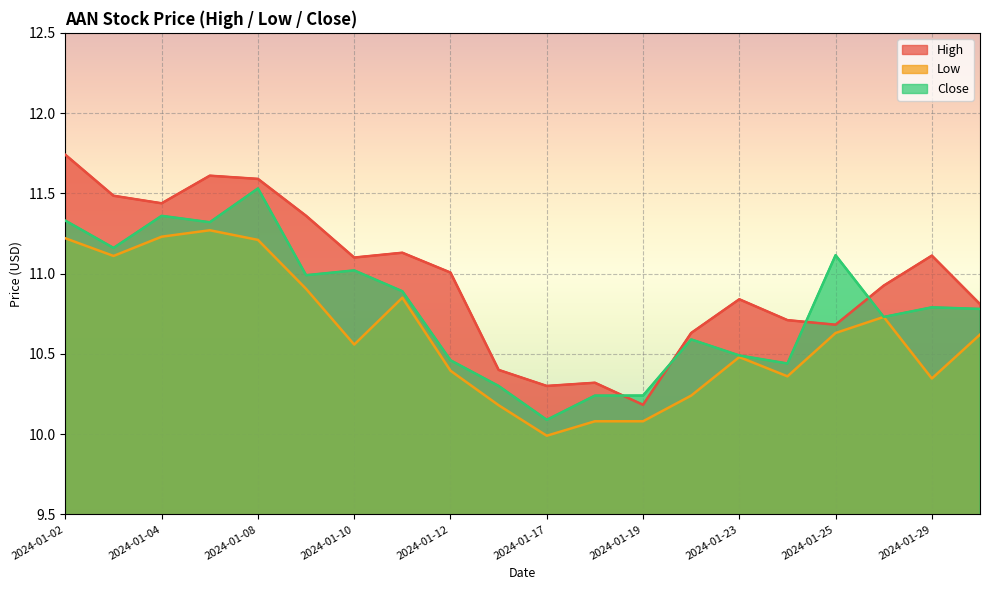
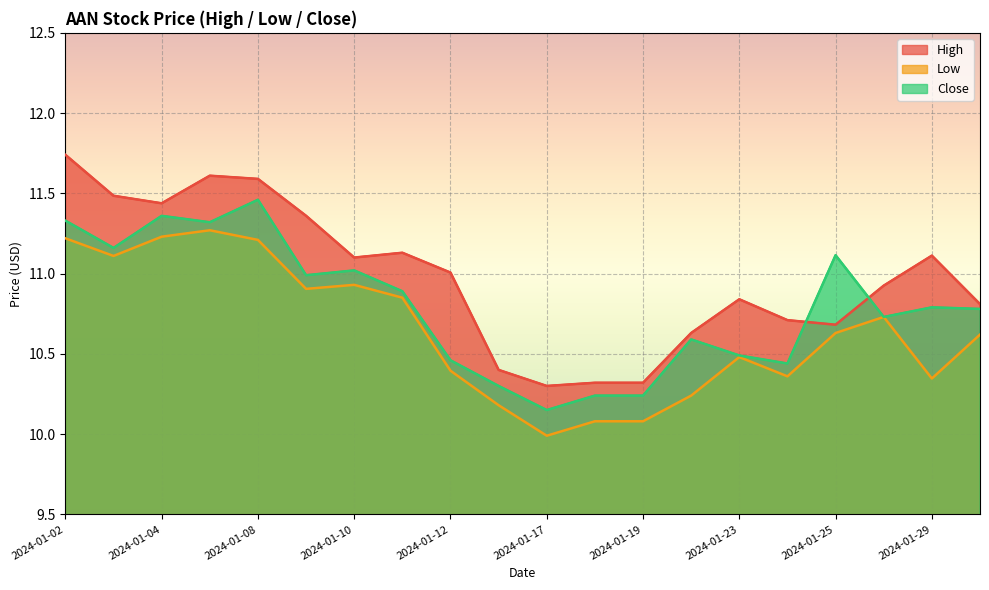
  {
    "High": {
      "2024-01-02": 11.74,
      "2024-01-04": 11.44,
      "2024-01-08": 11.59,
      "2024-01-10": 11.10,
      "2024-01-12": 11.01,
      "2024-01-17": 10.30,
-     "2024-01-19": 10.18,
+     "2024-01-19": 10.32,
      "2024-01-23": 10.84,
      "2024-01-25": 10.68,
      "2024-01-29": 11.11
    },
    "Low": {
      "2024-01-02": 11.22,
      "2024-01-04": 11.23,
      "2024-01-08": 11.21,
-     "2024-01-10": 10.56,
+     "2024-01-10": 10.93,
      "2024-01-12": 10.40,
      "2024-01-17": 9.99,
      "2024-01-19": 10.08,
      "2024-01-25": 10.63,
      "2024-01-29": 10.35
    },
    "Close": {
      "2024-01-02": 11.33,
      "2024-01-04": 11.36,
-     "2024-01-08": 11.53,
+     "2024-01-08": 11.46,
      "2024-01-10": 11.02,
      "2024-01-12": 10.46,
-     "2024-01-17": 10.09,
+     "2024-01-17": 10.15,
      "2024-01-19": 10.24,
      "2024-01-25": 11.11,
      "2024-01-29": 10.79
    }
  }
